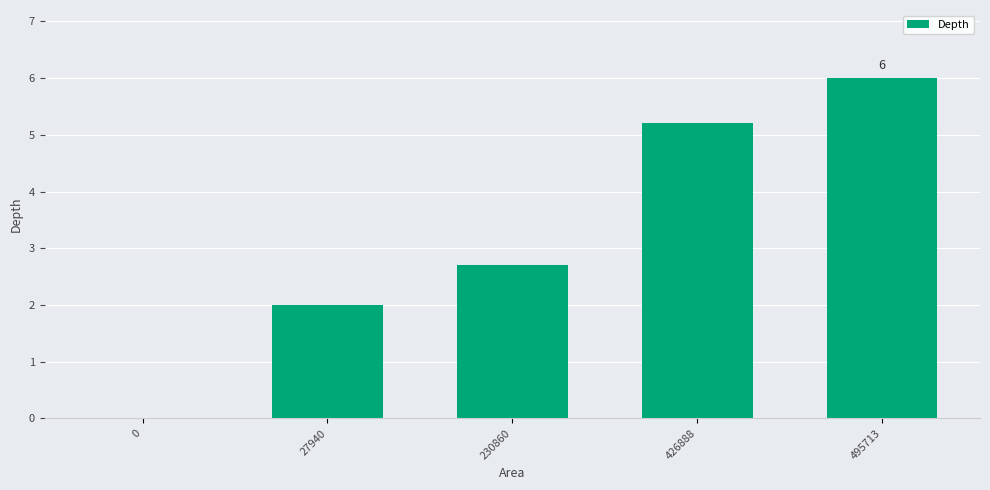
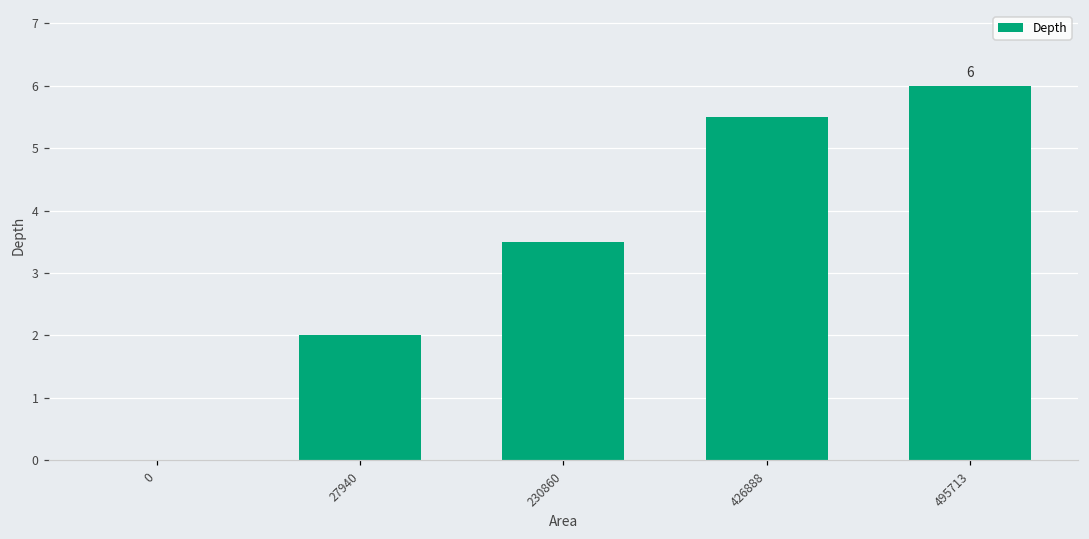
  {
    "0": 0.0,
    "27940": 2.0,
-   "230860": 2.7,
-   "426888": 5.2
+   "230860": 3.5,
+   "426888": 5.5
  }
